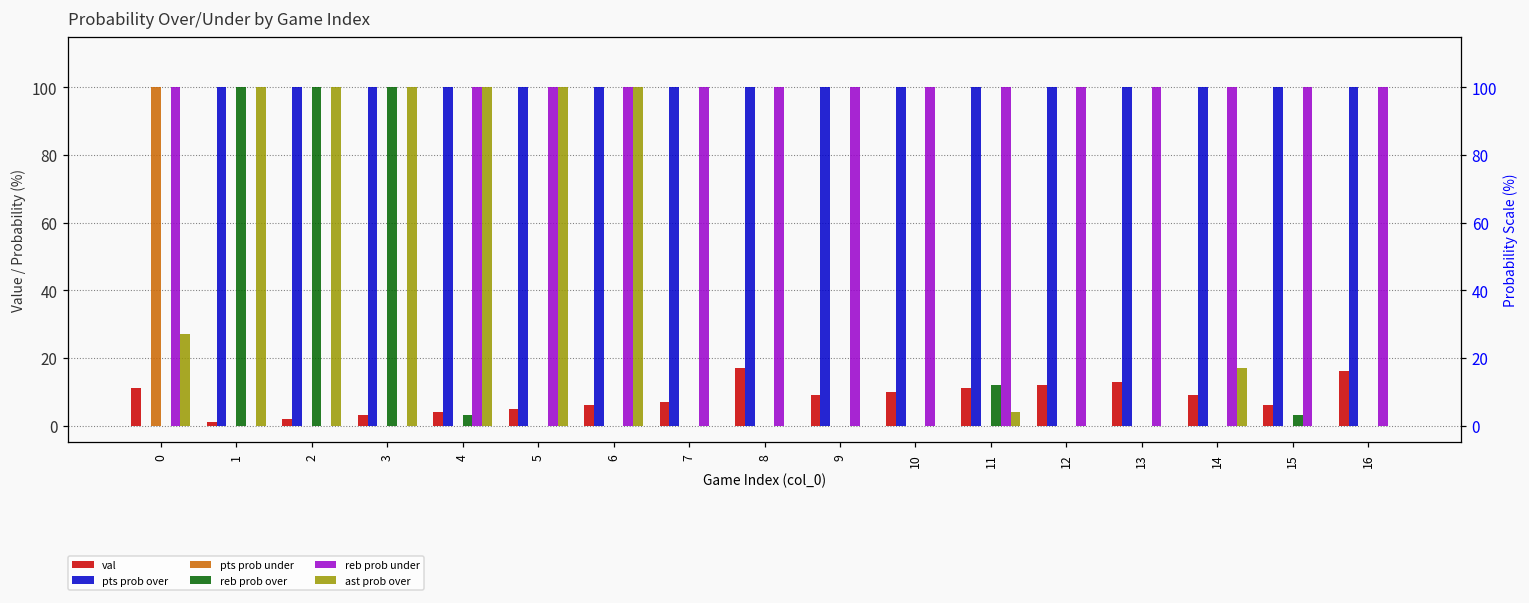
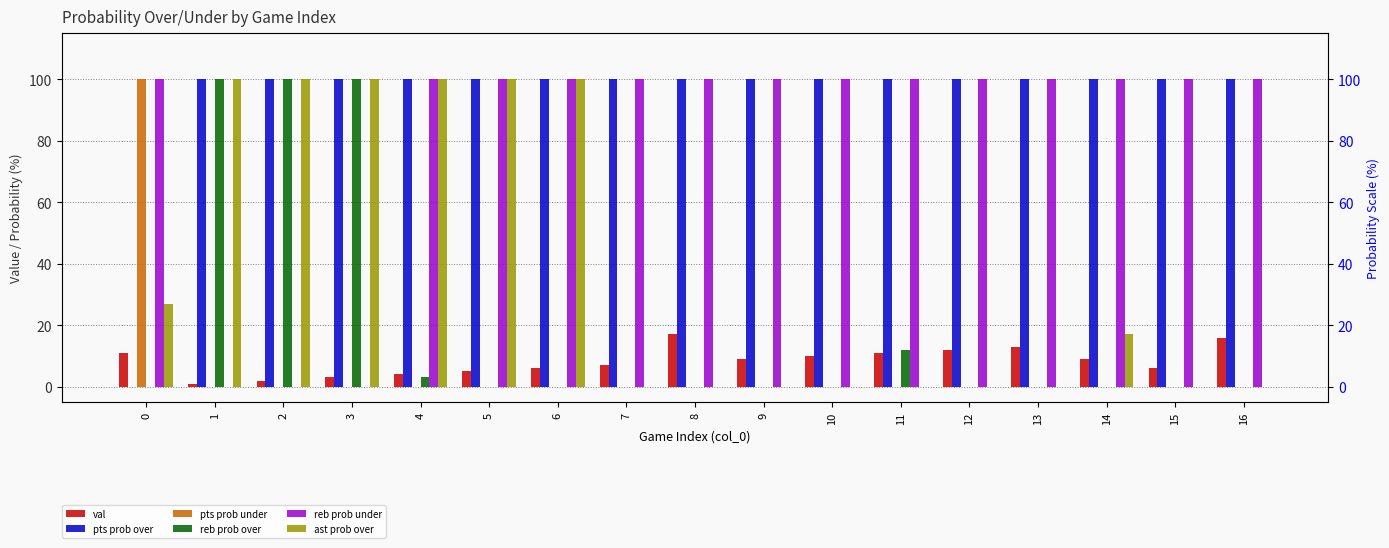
  {
    "val": {
      "0": 11,
      "1": 1,
      "2": 2,
      "3": 3,
      "4": 4,
      "5": 5,
      "6": 6,
      "7": 7,
      "8": 17,
      "9": 9,
      "10": 10,
      "11": 11,
      "12": 12,
      "13": 13,
      "14": 9,
      "15": 6,
      "16": 16
    },
    "pts prob over": {
      "0": 0,
      "1": 100,
      "2": 100,
      "3": 100,
      "4": 100,
      "5": 100,
      "6": 100,
      "7": 100,
      "8": 100,
      "9": 100,
      "10": 100,
      "11": 100,
      "12": 100,
      "13": 100,
      "14": 100,
      "15": 100,
      "16": 100
    },
    "pts prob under": {
      "0": 100,
      "1": 0,
      "2": 0,
      "3": 0,
      "4": 0,
      "5": 0,
      "6": 0,
      "7": 0,
      "8": 0,
      "9": 0,
      "10": 0,
      "11": 0,
      "12": 0,
      "13": 0,
      "14": 0,
      "15": 0,
      "16": 0
    },
    "reb prob over": {
      "0": 0,
      "1": 100,
      "2": 100,
      "3": 100,
      "4": 3,
      "5": 0,
      "6": 0,
      "7": 0,
      "8": 0,
      "9": 0,
      "10": 0,
      "11": 12,
      "12": 0,
      "13": 0,
      "14": 0,
-     "15": 3,
+     "15": 0,
      "16": 0
    },
    "reb prob under": {
      "0": 100,
      "1": 0,
      "2": 0,
      "3": 0,
      "4": 100,
      "5": 100,
      "6": 100,
      "7": 100,
      "8": 100,
      "9": 100,
      "10": 100,
      "11": 100,
      "12": 100,
      "13": 100,
      "14": 100,
      "15": 100,
      "16": 100
    },
    "ast prob over": {
      "0": 27,
      "1": 100,
      "2": 100,
      "3": 100,
      "4": 100,
      "5": 100,
      "6": 100,
      "7": 0,
      "8": 0,
      "9": 0,
      "10": 0,
-     "11": 4,
+     "11": 0,
      "12": 0,
      "13": 0,
      "14": 17,
      "15": 0,
      "16": 0
    }
  }
